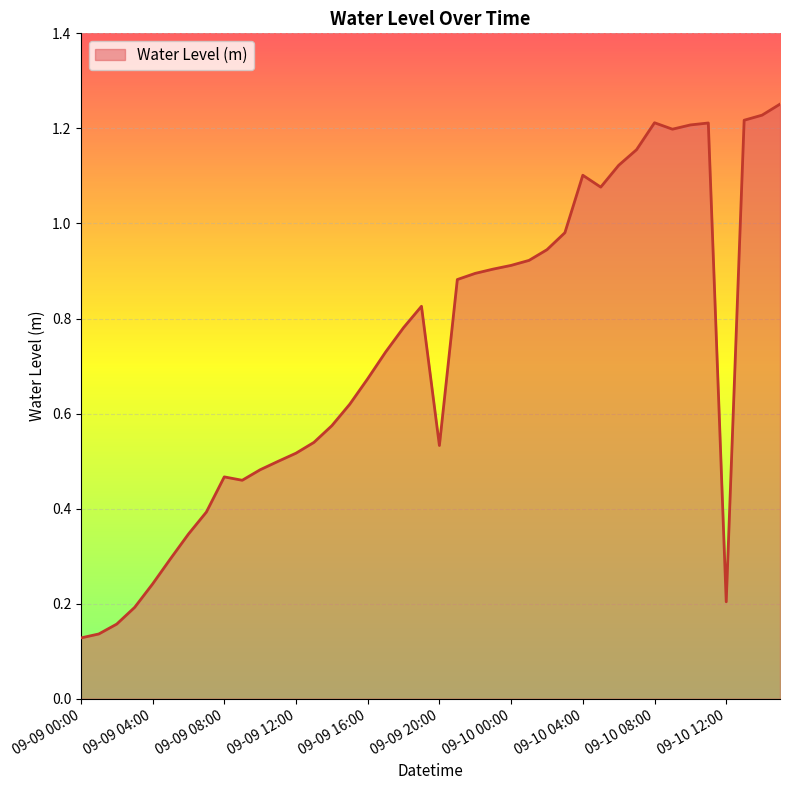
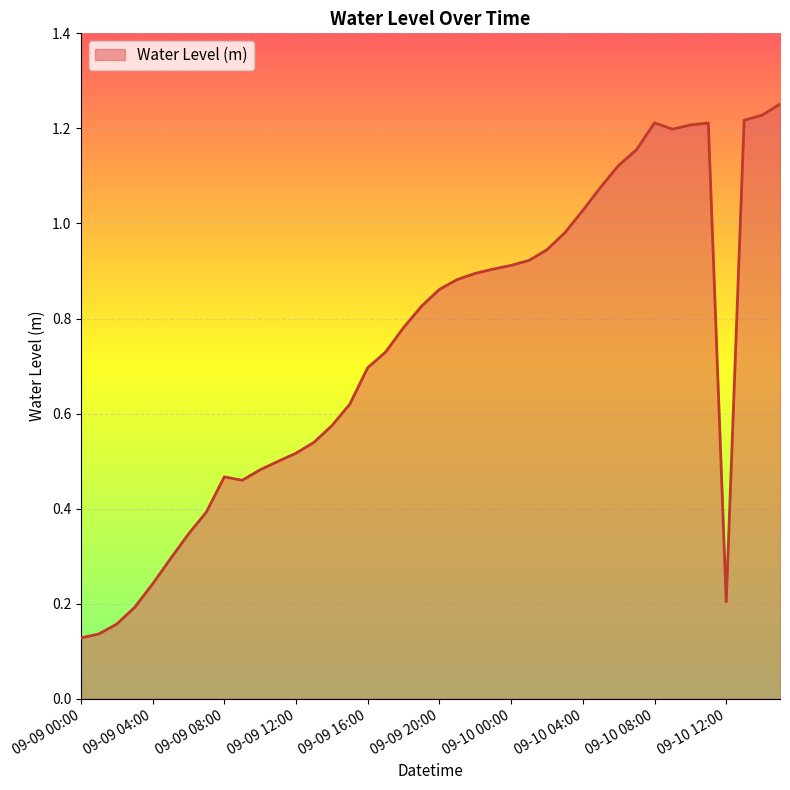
  {
    "09-09 00:00": 0.13,
    "09-09 04:00": 0.24,
    "09-09 08:00": 0.47,
    "09-09 12:00": 0.52,
-   "09-09 16:00": 0.67,
-   "09-09 20:00": 0.53,
+   "09-09 16:00": 0.70,
+   "09-09 20:00": 0.86,
    "09-10 00:00": 0.91,
-   "09-10 04:00": 1.10,
+   "09-10 04:00": 1.03,
    "09-10 08:00": 1.21,
    "09-10 12:00": 0.20
  }
